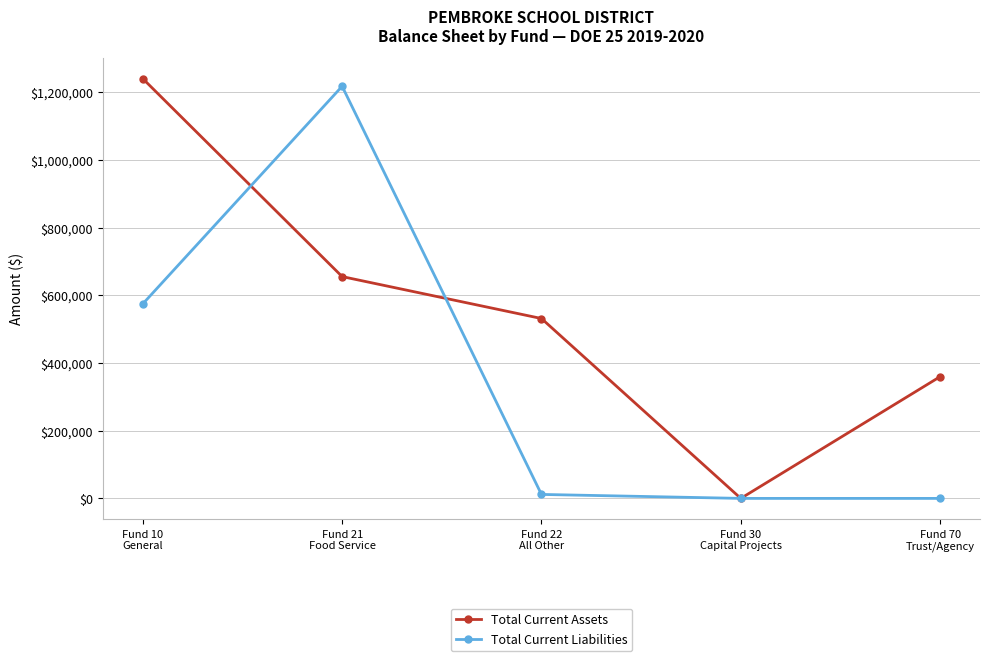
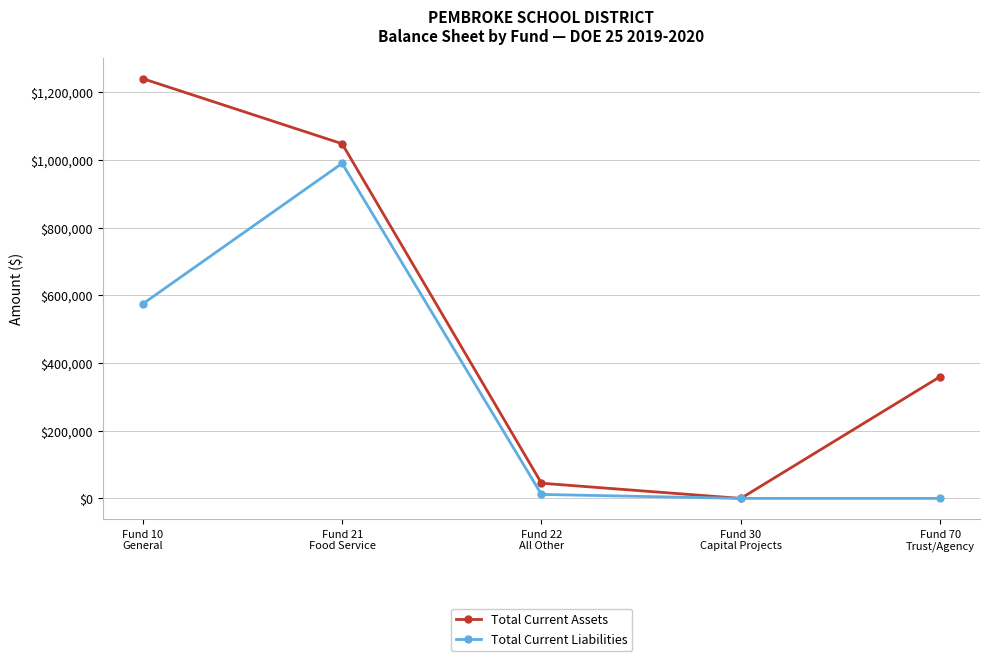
  {
    "Total Current Assets": {
      "Fund 10 General": "$1,240,000",
-     "Fund 21 Food Service": "$660,000",
-     "Fund 22 All Other": "$530,000",
+     "Fund 21 Food Service": "$1,050,000",
+     "Fund 22 All Other": "$40,000",
      "Fund 70 Trust/Agency": "$360,000"
    },
    "Total Current Liabilities": {
      "Fund 10 General": "$570,000",
-     "Fund 21 Food Service": "$1,220,000",
+     "Fund 21 Food Service": "$990,000",
      "Fund 22 All Other": "$10,000",
      "Fund 70 Trust/Agency": "$0"
    }
  }
